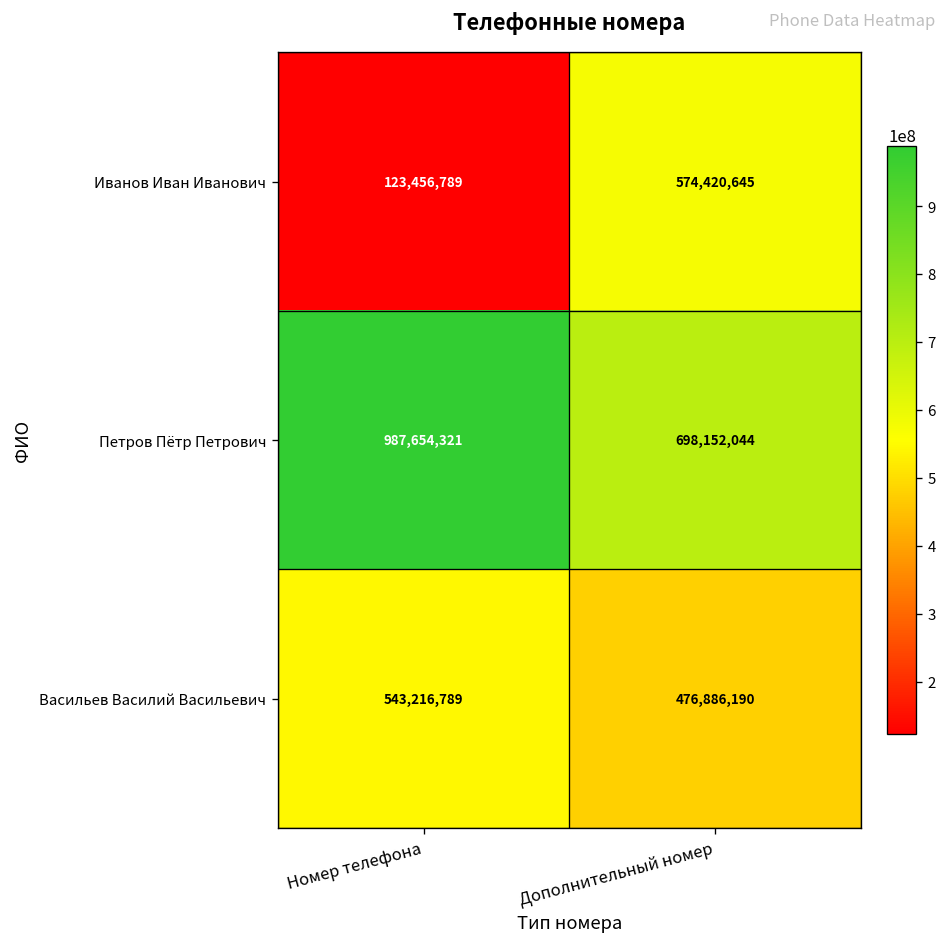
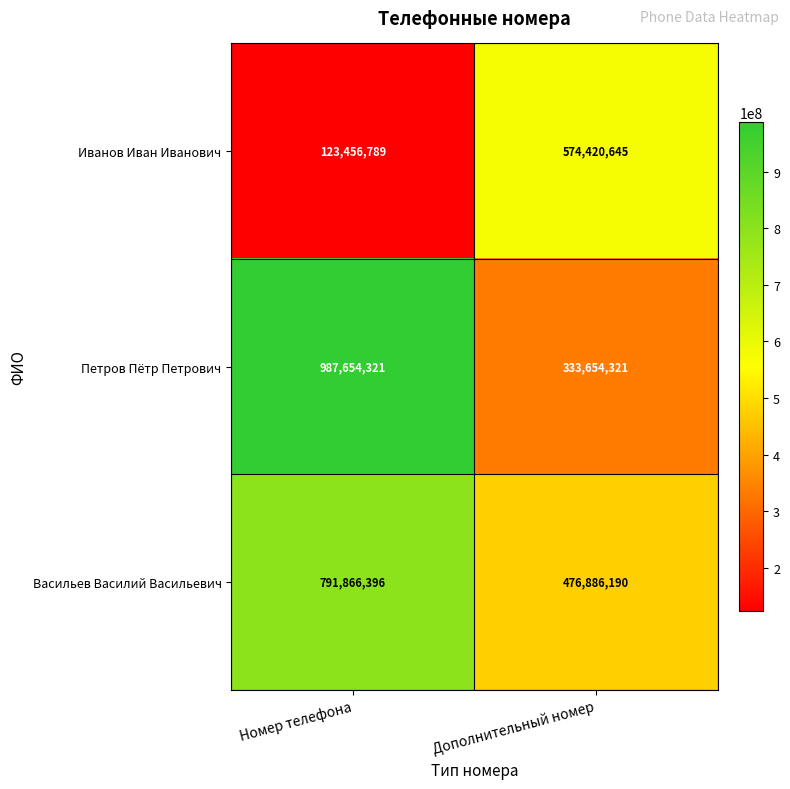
  {
    "Иванов Иван Иванович": {
      "Номер телефона": "123,456,789",
      "Дополнительный номер": "574,420,645"
    },
    "Петров Пётр Петрович": {
      "Номер телефона": "987,654,321",
-     "Дополнительный номер": "698,152,044"
+     "Дополнительный номер": "333,654,321"
    },
    "Васильев Василий Васильевич": {
-     "Номер телефона": "543,216,789",
+     "Номер телефона": "791,866,396",
      "Дополнительный номер": "476,886,190"
    }
  }
